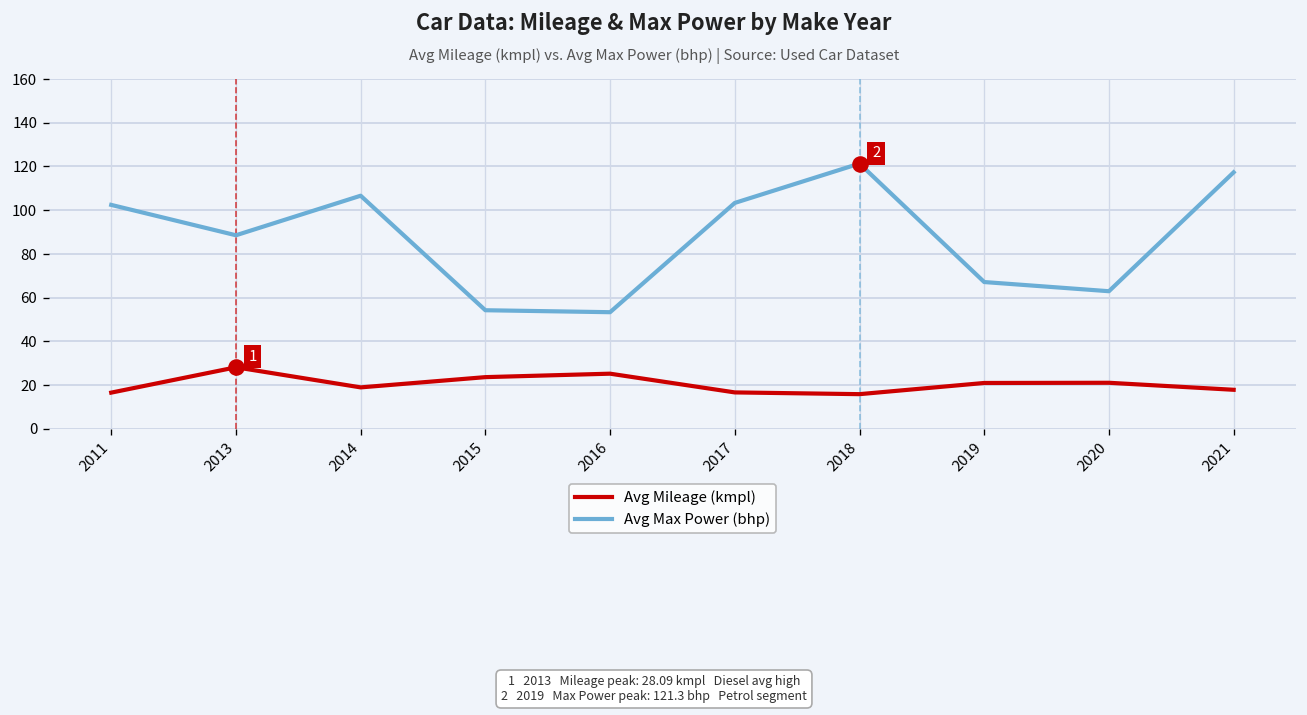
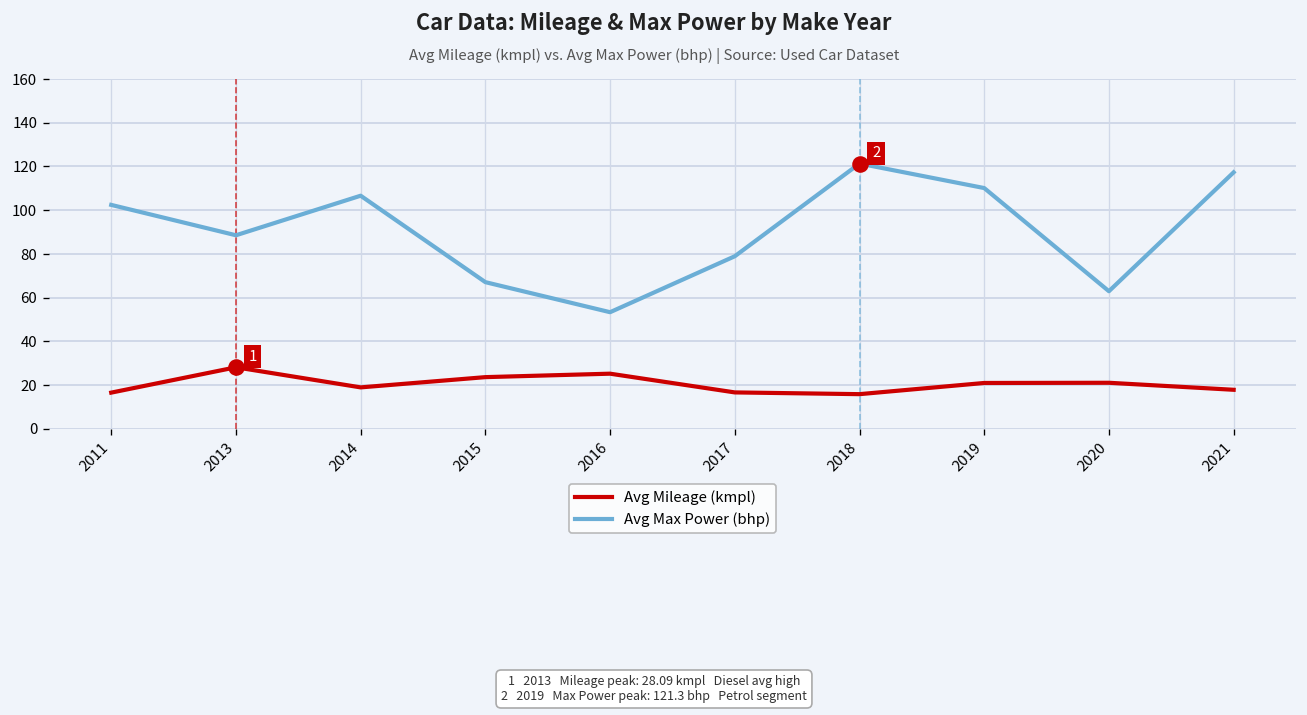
  {
    "Avg Max Power (bhp)": {
      "2011": 102,
      "2013": 89,
      "2014": 107,
-     "2015": 54,
+     "2015": 67,
      "2016": 53,
-     "2017": 103,
-     "2019": 67,
+     "2017": 79,
+     "2019": 110,
      "2020": 63,
      "2021": 117
    }
  }
